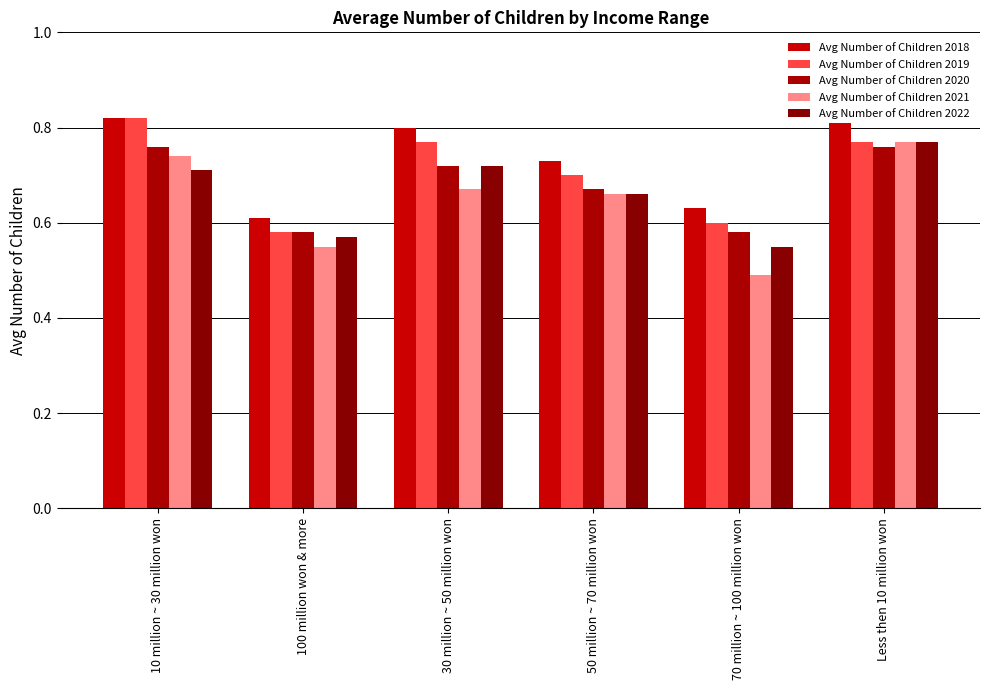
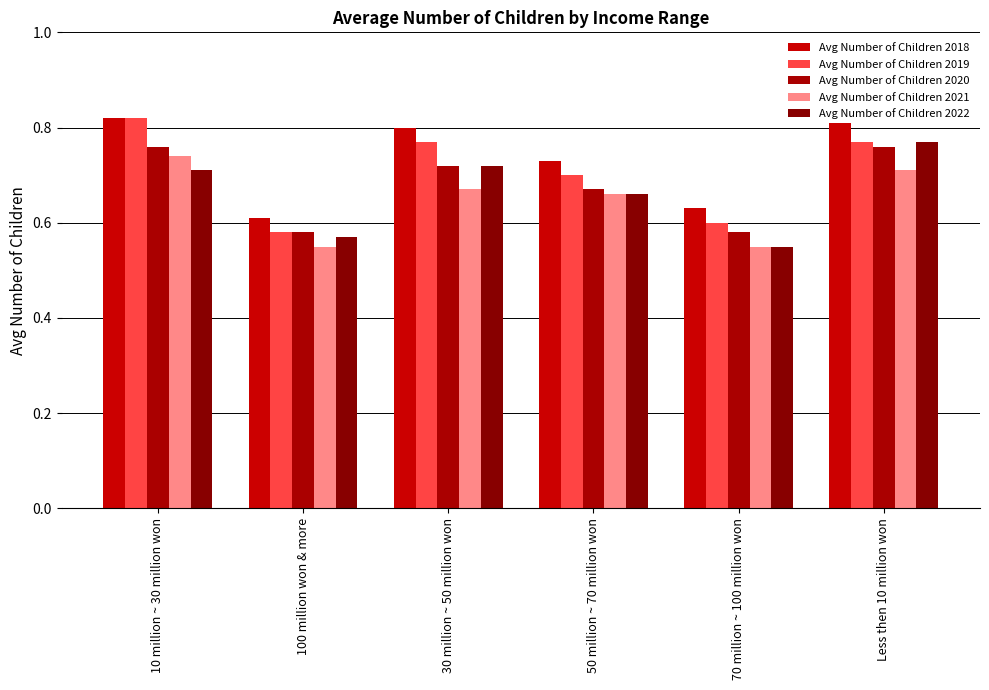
  {
    "Avg Number of Children 2019": {
      "10 million ~ 30 million won": 0.82,
      "100 million won & more": 0.58,
      "30 million ~ 50 million won": 0.77,
      "50 million ~ 70 million won": 0.70,
      "70 million ~ 100 million won": 0.60,
      "Less then 10 million won": 0.77
    },
    "Avg Number of Children 2021": {
      "10 million ~ 30 million won": 0.74,
      "100 million won & more": 0.55,
      "30 million ~ 50 million won": 0.67,
      "50 million ~ 70 million won": 0.66,
-     "70 million ~ 100 million won": 0.49,
-     "Less then 10 million won": 0.77
+     "70 million ~ 100 million won": 0.55,
+     "Less then 10 million won": 0.71
    }
  }
